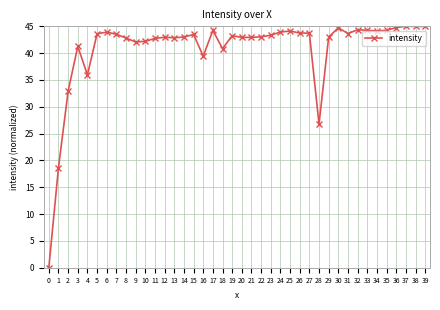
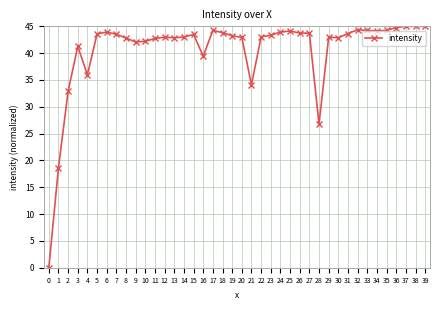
  {
    "0": 0,
    "1": 19,
    "2": 33,
    "3": 41,
    "4": 36,
    "5": 44,
    "6": 44,
    "7": 44,
    "8": 43,
    "9": 42,
    "10": 42,
    "11": 43,
    "12": 43,
    "13": 43,
    "14": 43,
    "15": 43,
    "16": 39,
    "17": 44,
-   "18": 41,
+   "18": 44,
    "19": 43,
    "20": 43,
-   "21": 43,
+   "21": 34,
    "22": 43,
    "23": 43,
    "24": 44,
    "25": 44,
    "26": 44,
    "27": 44,
    "28": 27,
    "29": 43,
-   "30": 45,
+   "30": 43,
    "31": 44,
    "32": 44,
    "33": 44,
    "35": 44,
    "36": 45,
    "37": 45,
    "38": 45,
    "39": 45
  }
